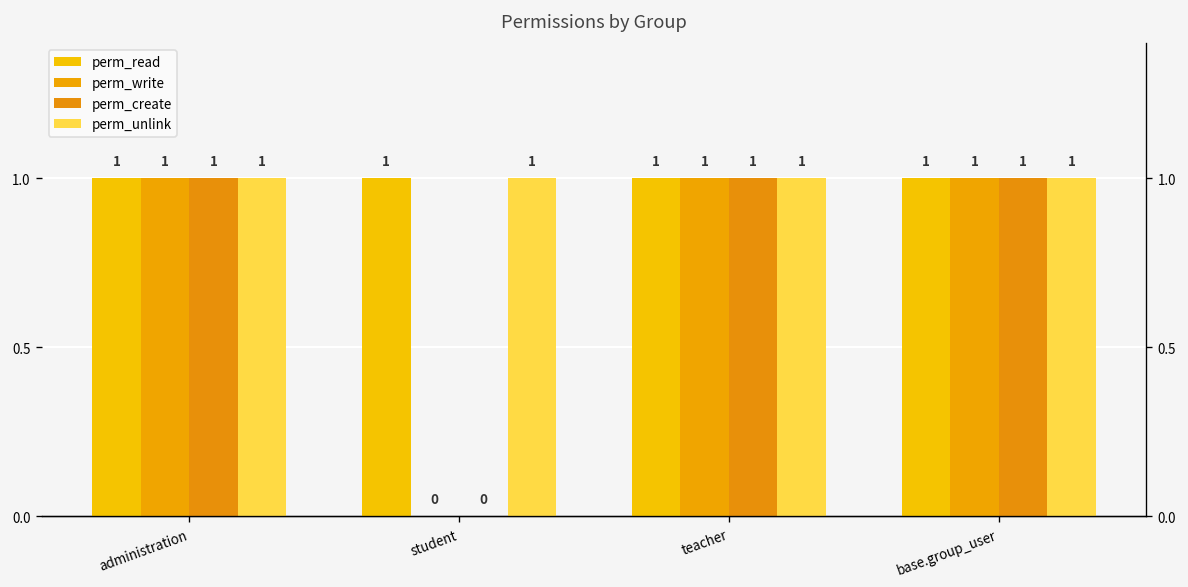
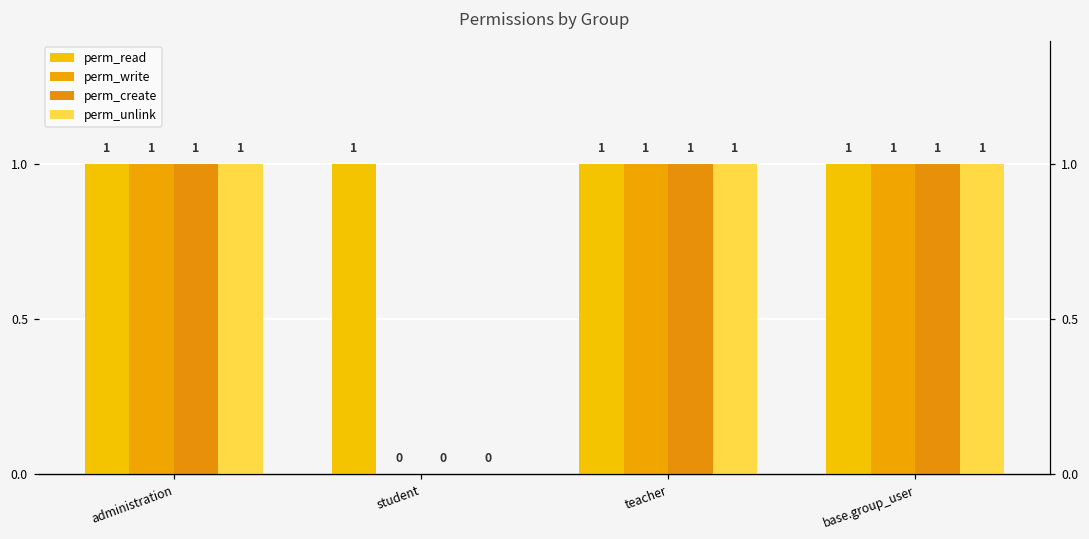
  {
    "perm_unlink": {
      "administration": 1,
-     "student": 1,
+     "student": 0,
      "teacher": 1,
      "base.group_user": 1
    }
  }
